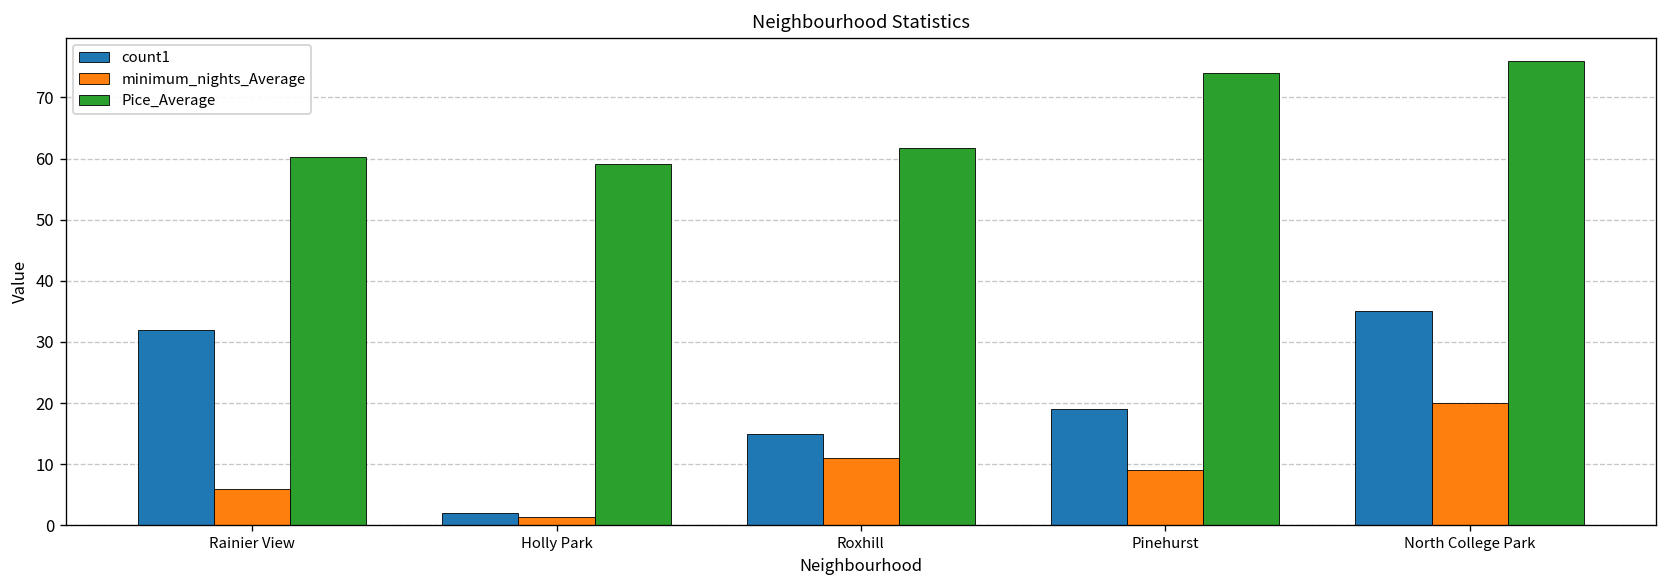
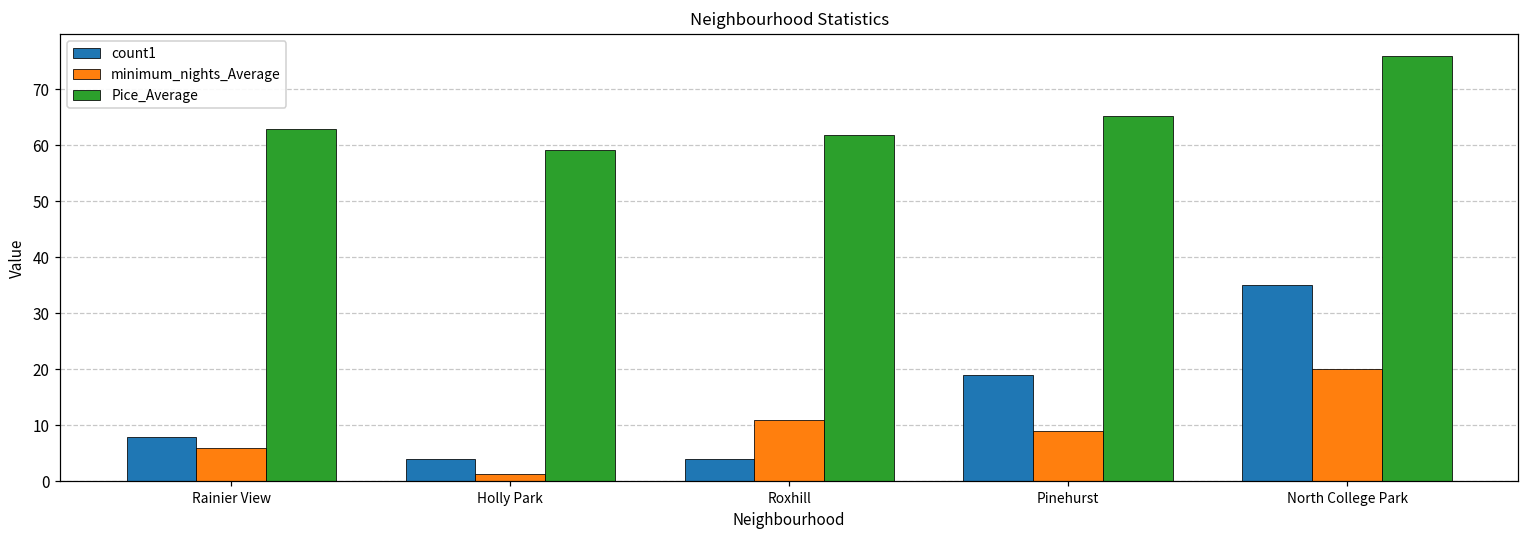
  {
    "count1": {
-     "Rainier View": 32,
-     "Holly Park": 2,
-     "Roxhill": 15,
+     "Rainier View": 8,
+     "Holly Park": 4,
+     "Roxhill": 4,
      "Pinehurst": 19,
      "North College Park": 35
    },
    "minimum_nights_Average": {
      "Rainier View": 6,
      "Holly Park": 1,
      "Roxhill": 11,
      "Pinehurst": 9,
      "North College Park": 20
    },
    "Pice_Average": {
-     "Rainier View": 60,
+     "Rainier View": 63,
      "Holly Park": 59,
      "Roxhill": 62,
-     "Pinehurst": 74,
+     "Pinehurst": 65,
      "North College Park": 76
    }
  }
